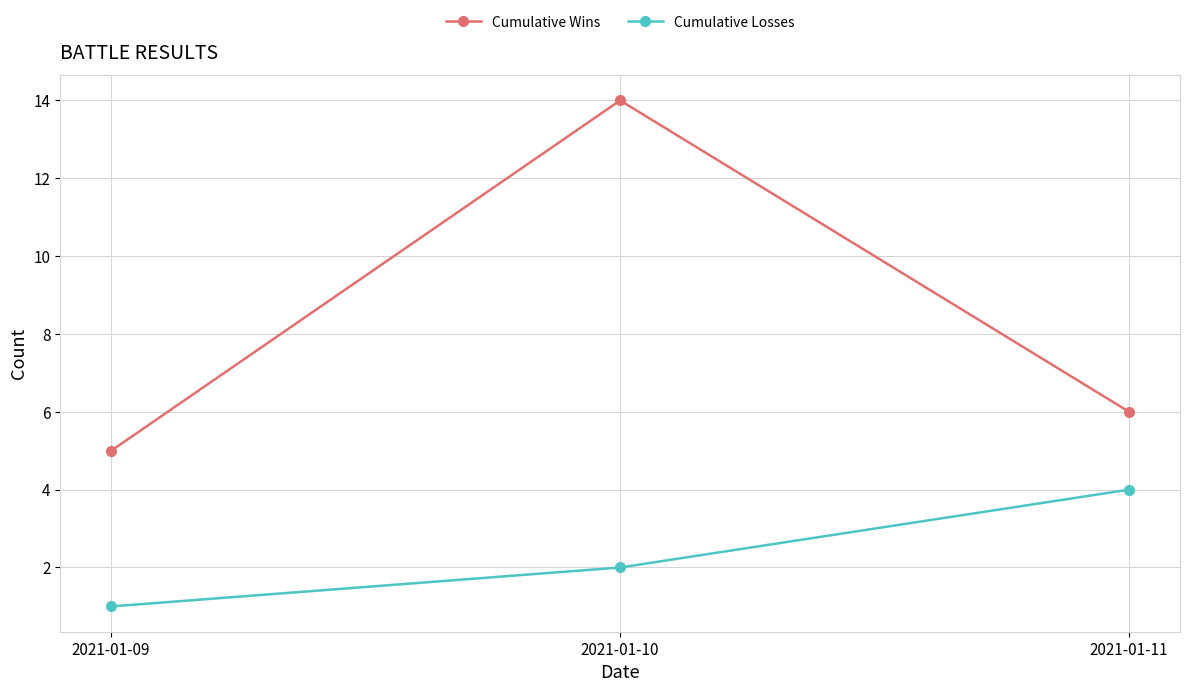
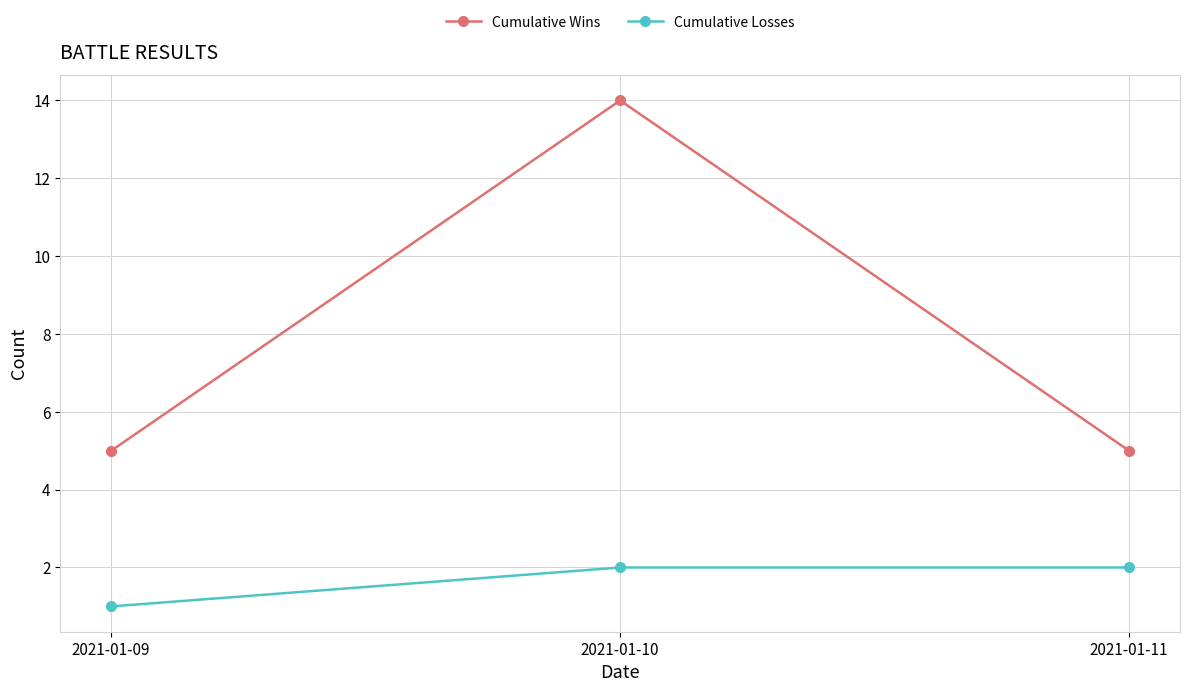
  {
    "Cumulative Wins": {
      "2021-01-09": 5,
      "2021-01-10": 14,
-     "2021-01-11": 6
+     "2021-01-11": 5
    },
    "Cumulative Losses": {
      "2021-01-09": 1,
      "2021-01-10": 2,
-     "2021-01-11": 4
+     "2021-01-11": 2
    }
  }
